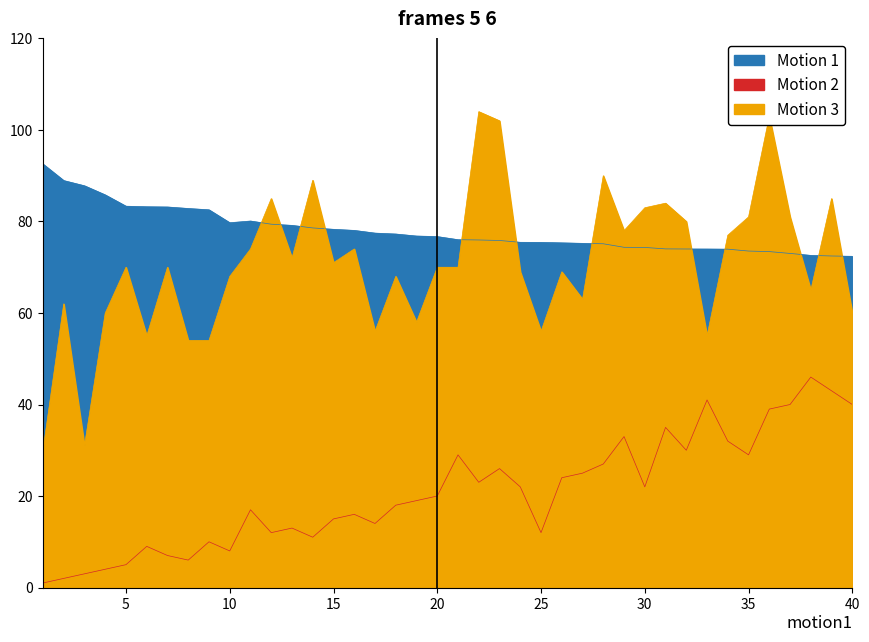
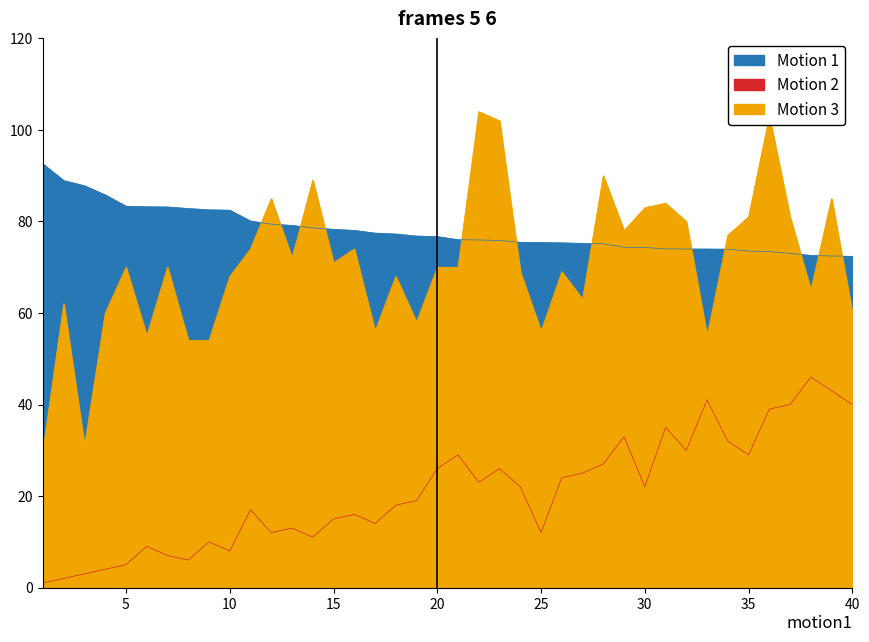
  {
    "Motion 1": {
      "5": 83,
-     "10": 80,
+     "10": 82,
      "15": 78,
      "20": 77,
      "25": 75,
      "30": 74,
      "35": 74,
      "40": 72
    },
    "Motion 2": {
      "5": 5,
      "10": 8,
      "15": 15,
-     "20": 20,
+     "20": 26,
      "25": 12,
      "30": 22,
      "35": 29,
      "40": 40
    },
    "Motion 3": {
      "5": 70,
      "10": 68,
      "15": 71,
      "20": 70,
      "25": 56,
      "30": 83,
      "35": 81,
      "40": 60
    }
  }
